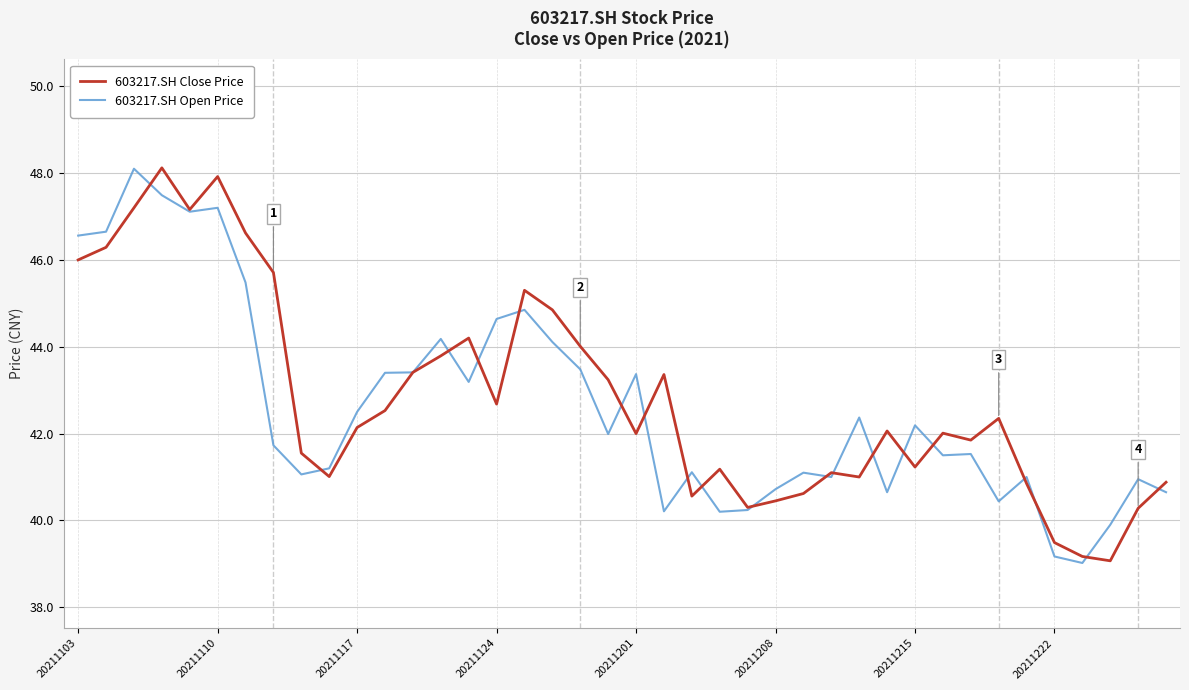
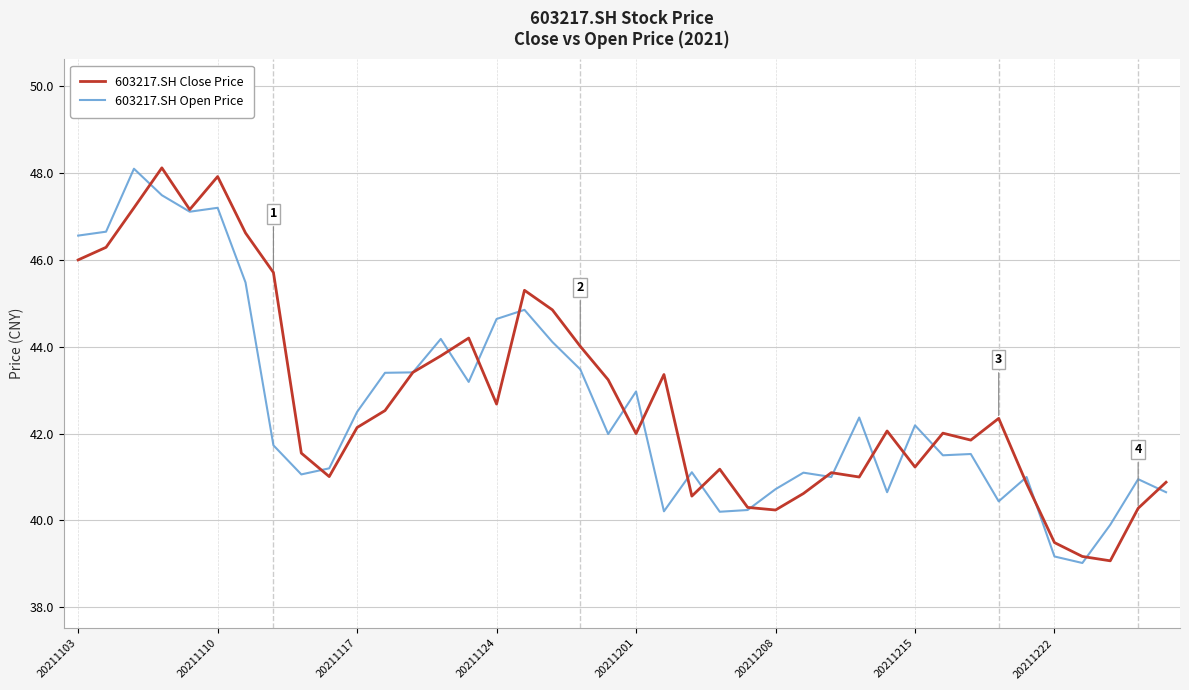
  {
    "603217.SH Close Price": {
      "20211103": 46.0,
      "20211110": 47.9,
      "20211117": 42.1,
      "20211124": 42.7,
      "20211201": 42.0,
-     "20211208": 40.5,
+     "20211208": 40.2,
      "20211215": 41.2,
      "20211222": 39.5
    },
    "603217.SH Open Price": {
      "20211103": 46.6,
      "20211110": 47.2,
      "20211117": 42.5,
      "20211124": 44.6,
-     "20211201": 43.4,
+     "20211201": 43.0,
      "20211208": 40.7,
      "20211215": 42.2,
      "20211222": 39.2
    }
  }
